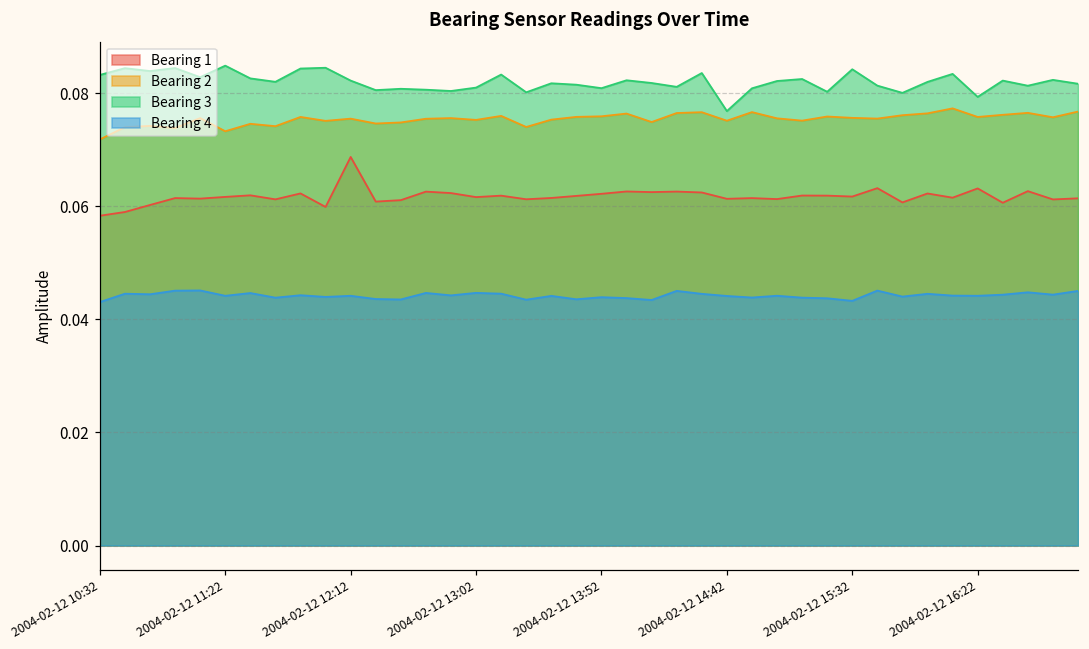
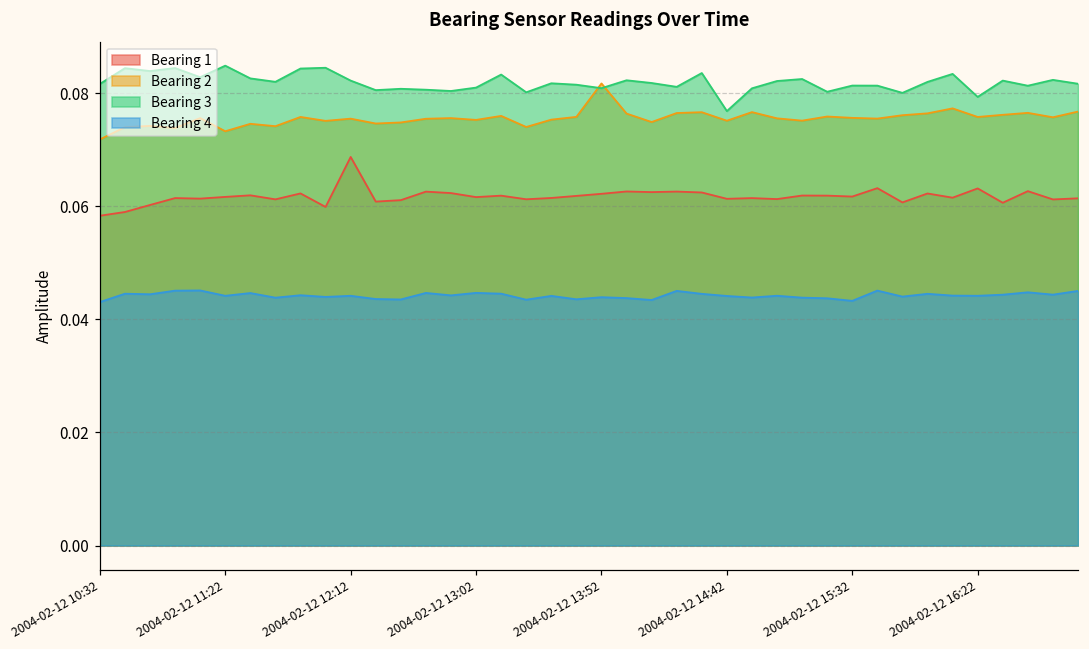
  {
    "Bearing 1": {
      "2004-02-12 10:32": 0.058,
      "2004-02-12 11:22": 0.062,
      "2004-02-12 12:12": 0.069,
      "2004-02-12 13:02": 0.062,
      "2004-02-12 13:52": 0.062,
      "2004-02-12 14:42": 0.061,
      "2004-02-12 15:32": 0.062,
      "2004-02-12 16:22": 0.063
    },
    "Bearing 2": {
      "2004-02-12 10:32": 0.072,
      "2004-02-12 11:22": 0.073,
      "2004-02-12 12:12": 0.076,
      "2004-02-12 13:02": 0.075,
-     "2004-02-12 13:52": 0.076,
+     "2004-02-12 13:52": 0.082,
      "2004-02-12 14:42": 0.075,
      "2004-02-12 15:32": 0.076,
      "2004-02-12 16:22": 0.076
    },
    "Bearing 3": {
-     "2004-02-12 10:32": 0.083,
+     "2004-02-12 10:32": 0.082,
      "2004-02-12 11:22": 0.085,
      "2004-02-12 12:12": 0.082,
      "2004-02-12 13:02": 0.081,
      "2004-02-12 13:52": 0.081,
      "2004-02-12 14:42": 0.077,
-     "2004-02-12 15:32": 0.084,
+     "2004-02-12 15:32": 0.081,
      "2004-02-12 16:22": 0.079
    },
    "Bearing 4": {
      "2004-02-12 10:32": 0.043,
      "2004-02-12 11:22": 0.044,
      "2004-02-12 12:12": 0.044,
      "2004-02-12 13:02": 0.045,
      "2004-02-12 13:52": 0.044,
      "2004-02-12 14:42": 0.044,
      "2004-02-12 15:32": 0.043,
      "2004-02-12 16:22": 0.044
    }
  }
